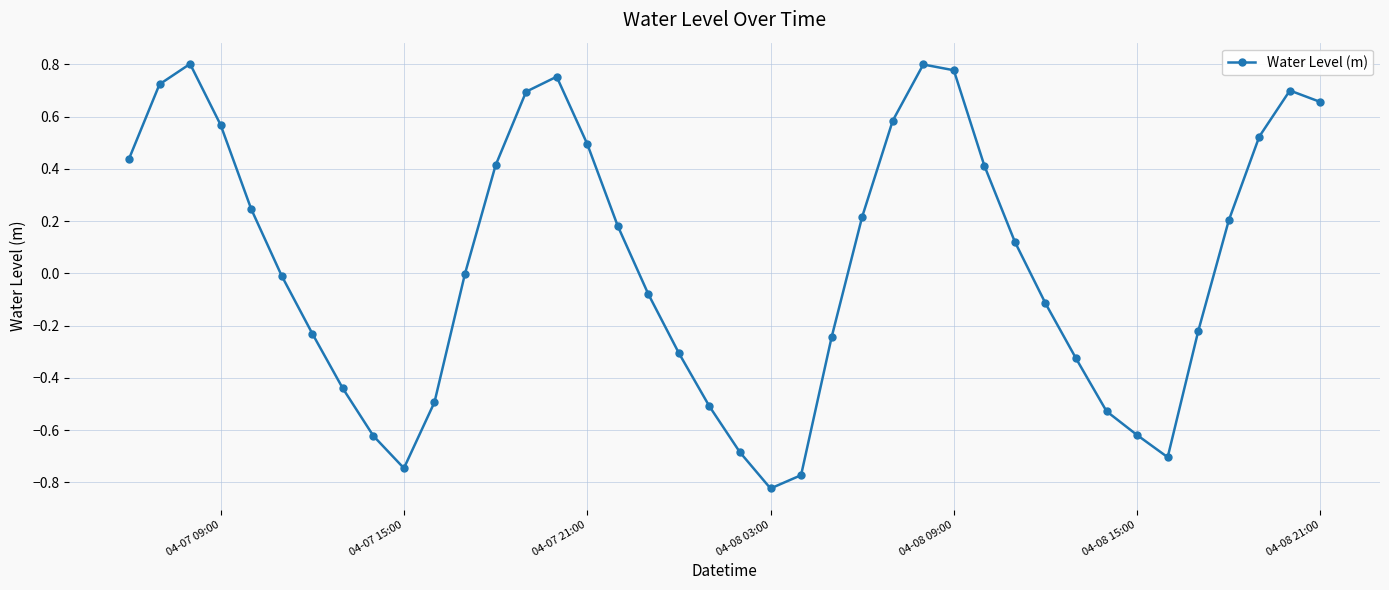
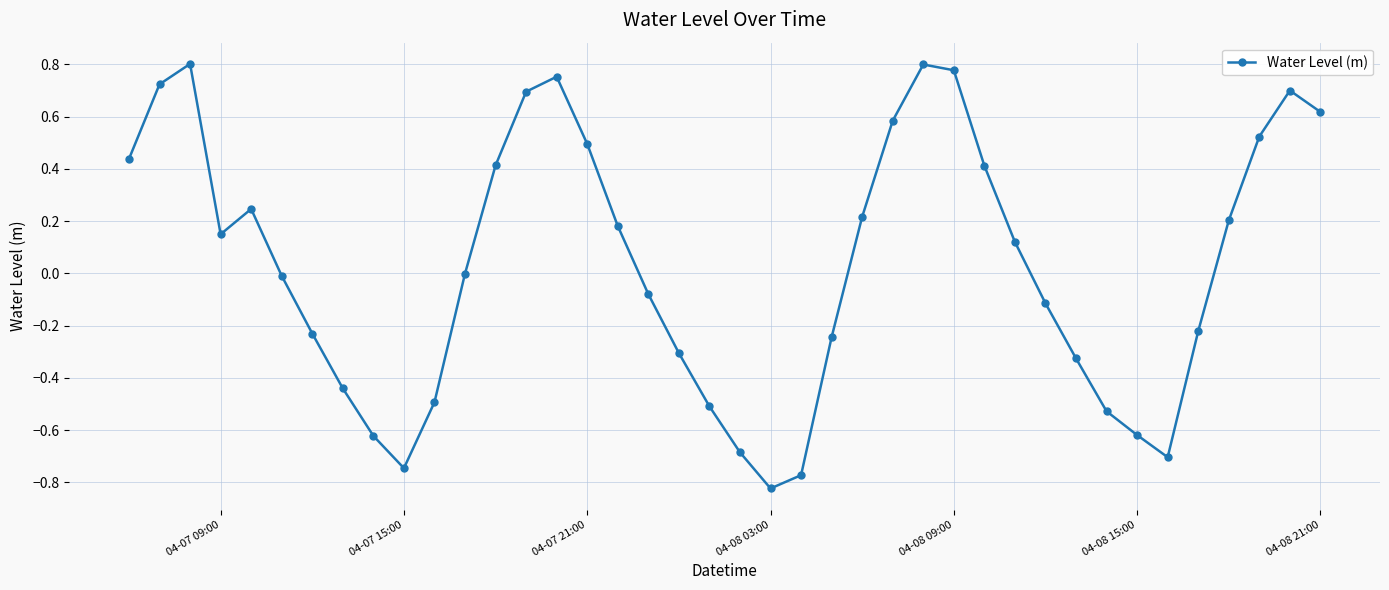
  {
-   "04-07 09:00": 0.57,
+   "04-07 09:00": 0.15,
    "04-07 15:00": -0.75,
    "04-07 21:00": 0.50,
    "04-08 03:00": -0.82,
    "04-08 09:00": 0.78,
    "04-08 15:00": -0.62,
-   "04-08 21:00": 0.66
+   "04-08 21:00": 0.62
  }
